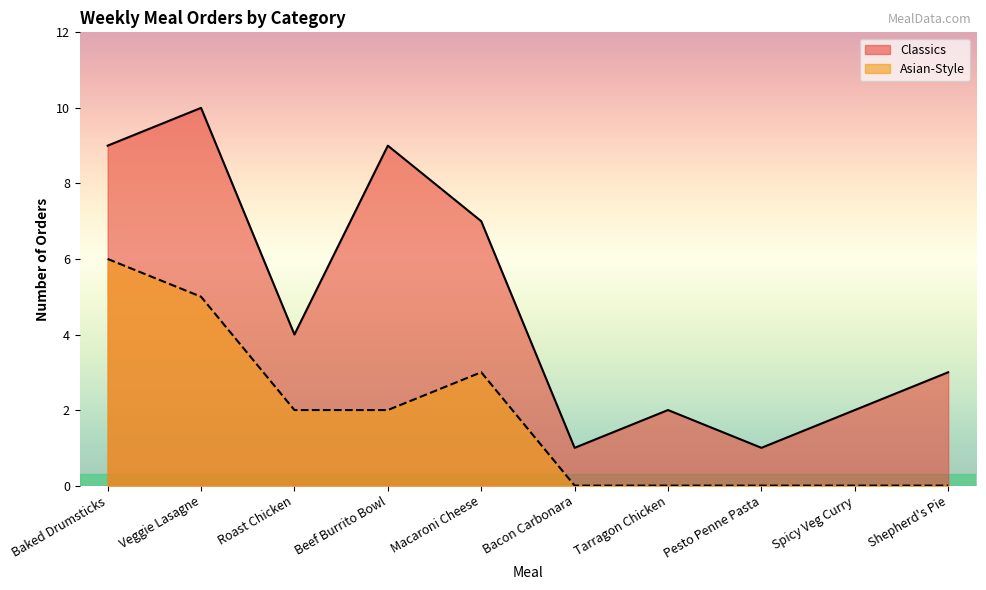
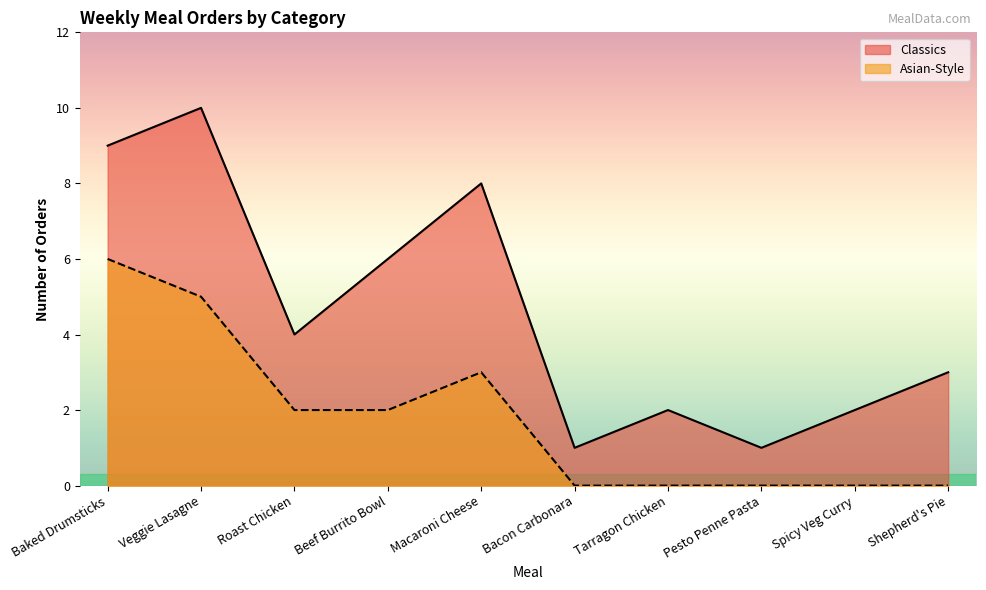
  {
    "Classics": {
      "Baked Drumsticks": 9,
      "Veggie Lasagne": 10,
      "Roast Chicken": 4,
-     "Beef Burrito Bowl": 9,
-     "Macaroni Cheese": 7,
+     "Beef Burrito Bowl": 6,
+     "Macaroni Cheese": 8,
      "Bacon Carbonara": 1,
      "Tarragon Chicken": 2,
      "Pesto Penne Pasta": 1,
      "Spicy Veg Curry": 2,
      "Shepherd's Pie": 3
    },
    "Asian-Style": {
      "Baked Drumsticks": 6,
      "Veggie Lasagne": 5,
      "Roast Chicken": 2,
      "Beef Burrito Bowl": 2,
      "Macaroni Cheese": 3
    }
  }
